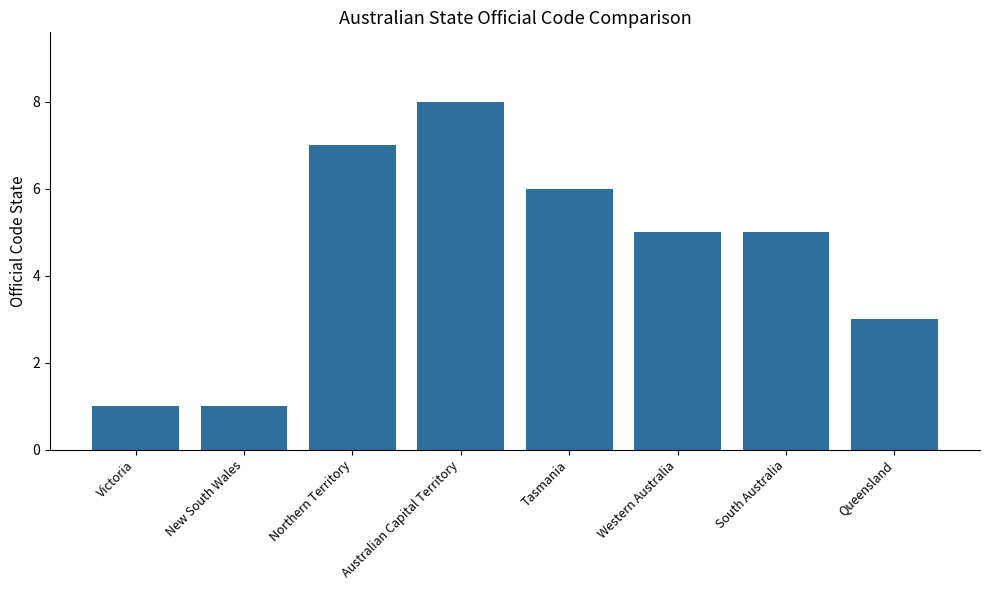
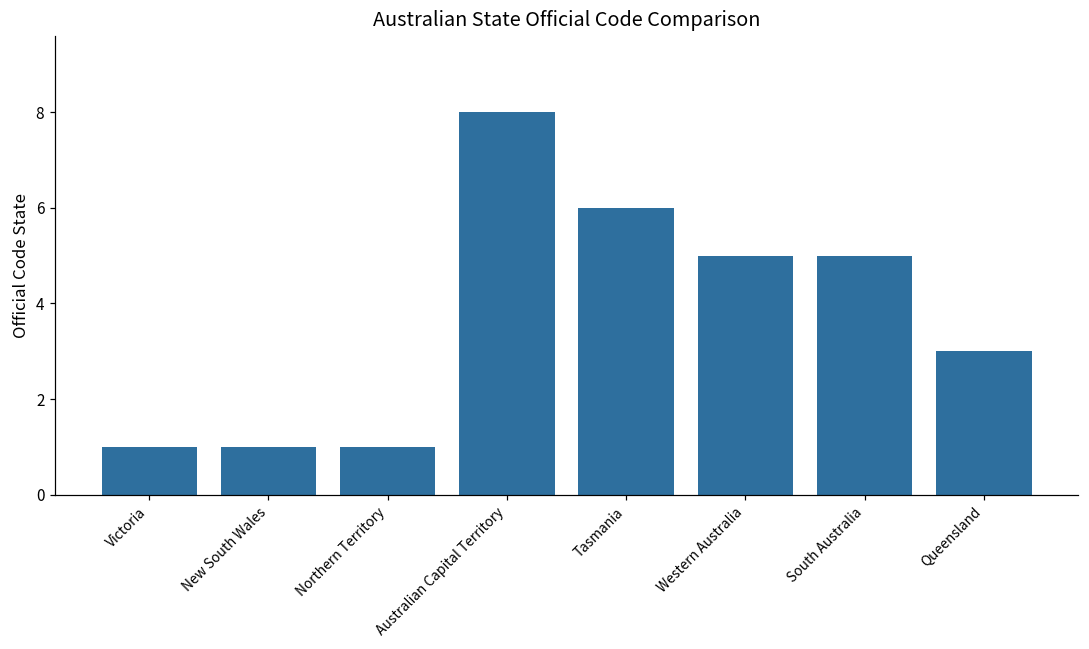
  {
    "Victoria": 1,
    "New South Wales": 1,
-   "Northern Territory": 7,
+   "Northern Territory": 1,
    "Australian Capital Territory": 8,
    "Tasmania": 6,
    "Western Australia": 5,
    "South Australia": 5,
    "Queensland": 3
  }
